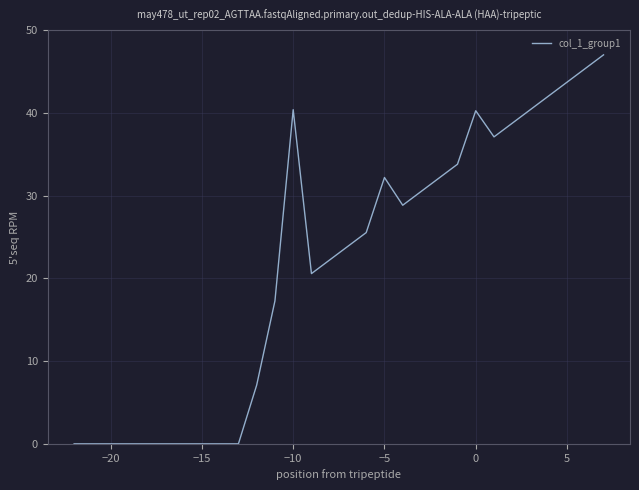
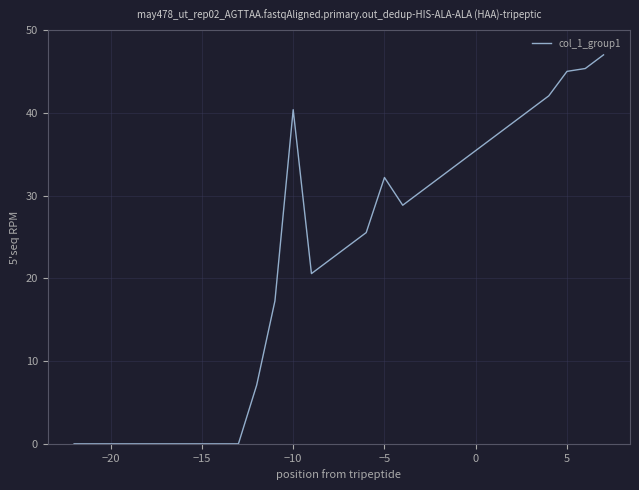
  {
    "−20": 0,
    "−15": 0,
    "−10": 40,
    "−5": 32,
-   "0": 40,
-   "5": 44
+   "0": 35,
+   "5": 45
  }
